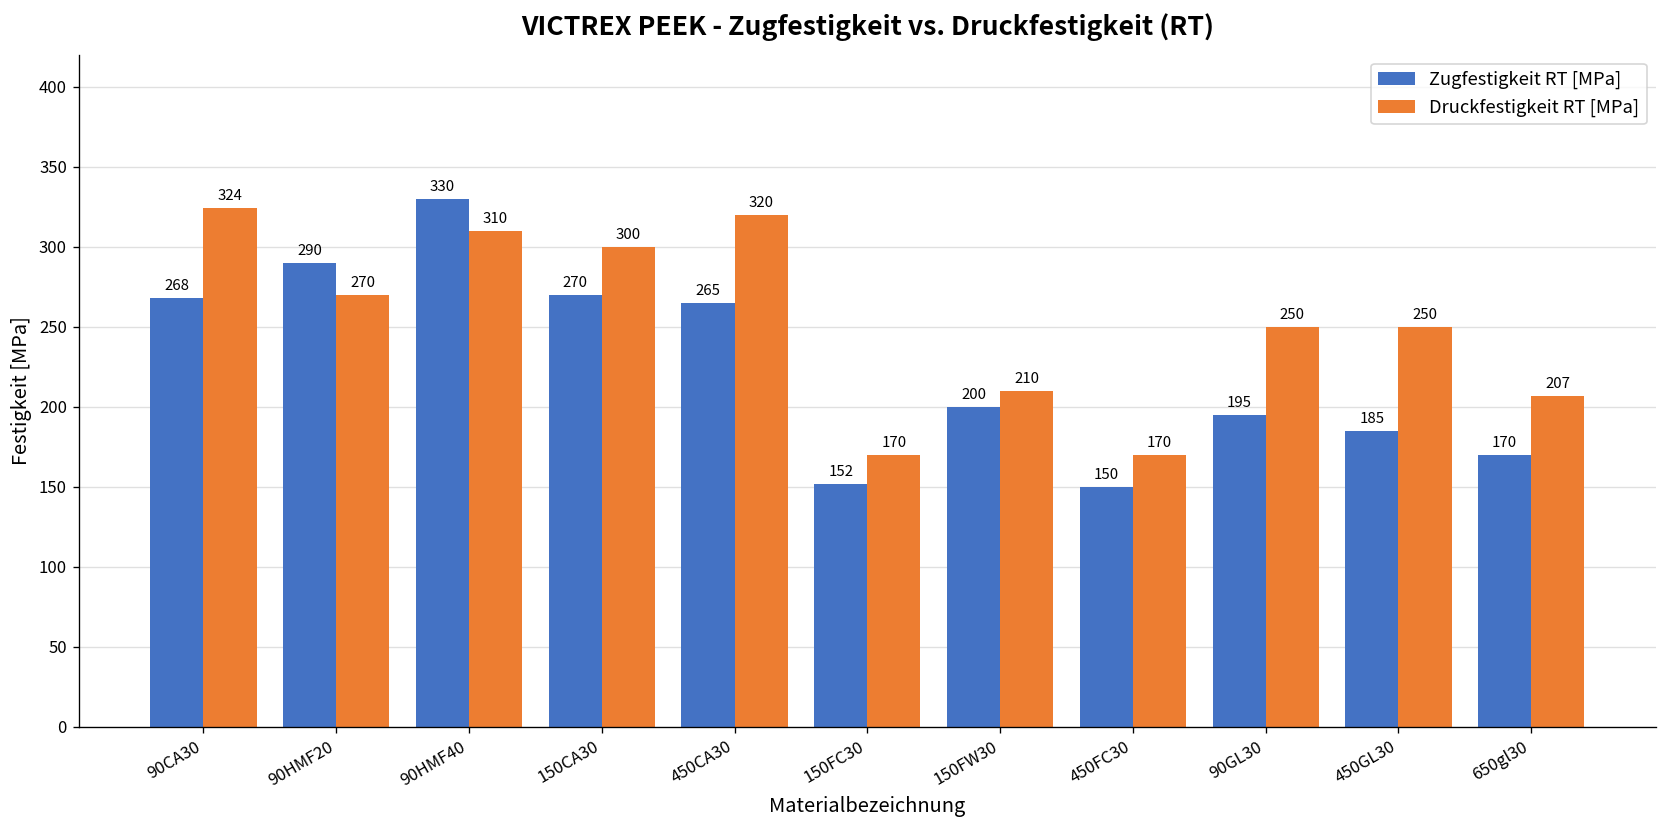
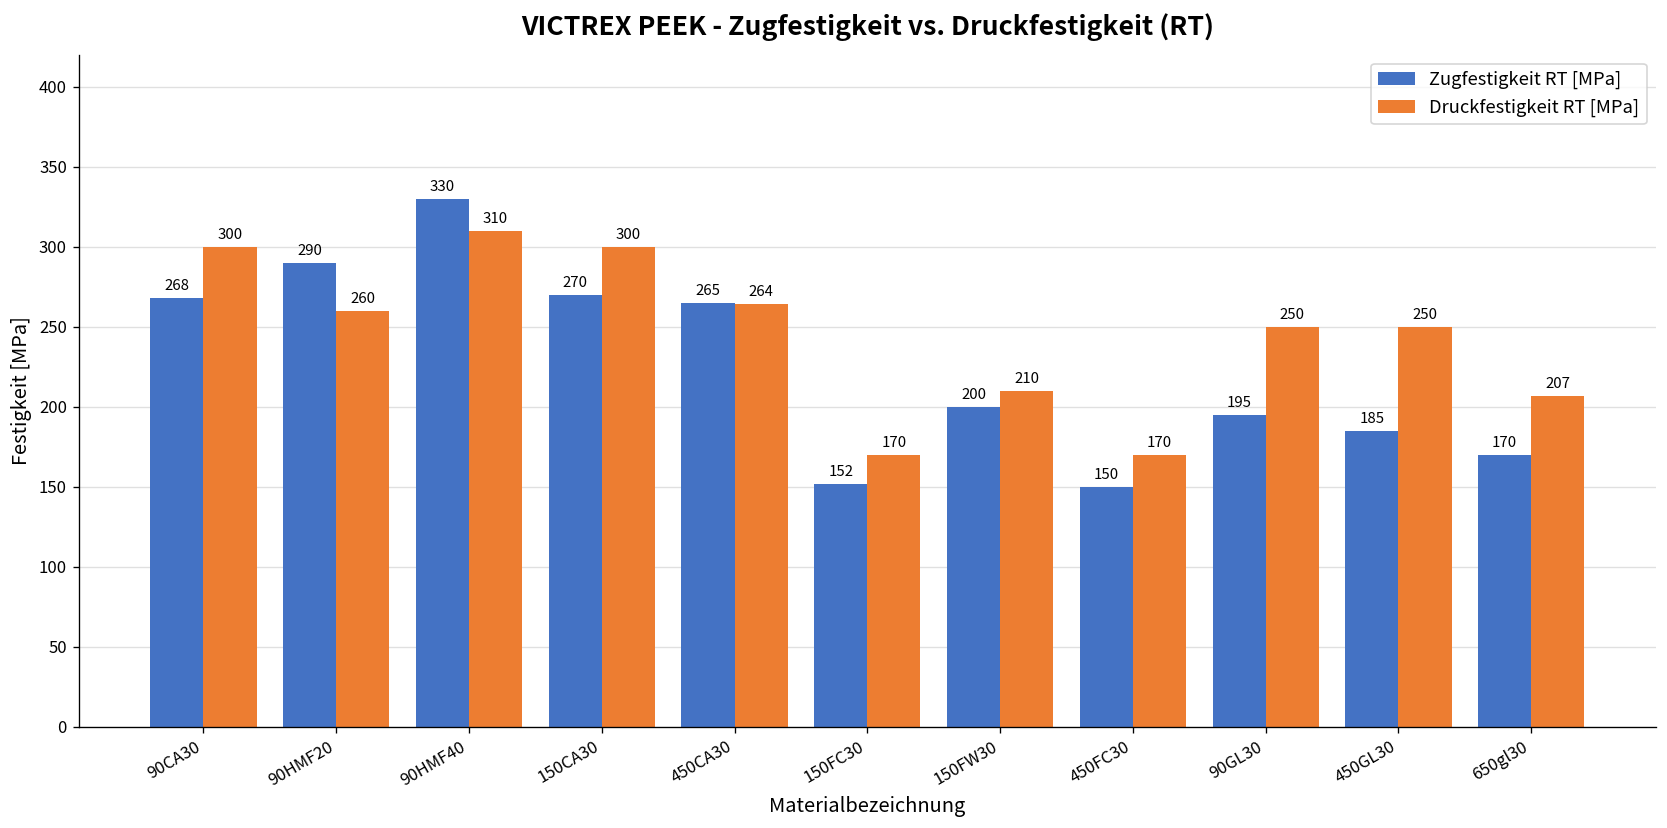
  {
    "Zugfestigkeit RT [MPa]": {
      "90CA30": 268,
      "90HMF20": 290,
      "90HMF40": 330,
      "150CA30": 270,
      "450CA30": 265,
      "150FC30": 152,
      "150FW30": 200,
      "450FC30": 150,
      "90GL30": 195,
      "450GL30": 185,
      "650gl30": 170
    },
    "Druckfestigkeit RT [MPa]": {
-     "90CA30": 324,
-     "90HMF20": 270,
+     "90CA30": 300,
+     "90HMF20": 260,
      "90HMF40": 310,
      "150CA30": 300,
-     "450CA30": 320,
+     "450CA30": 264,
      "150FC30": 170,
      "150FW30": 210,
      "450FC30": 170,
      "90GL30": 250,
      "450GL30": 250,
      "650gl30": 207
    }
  }
